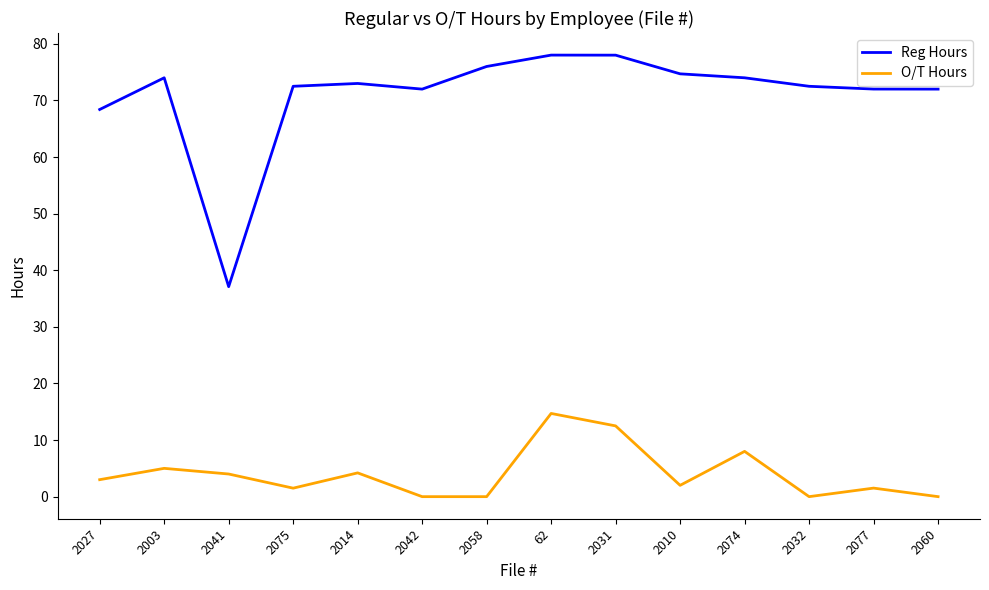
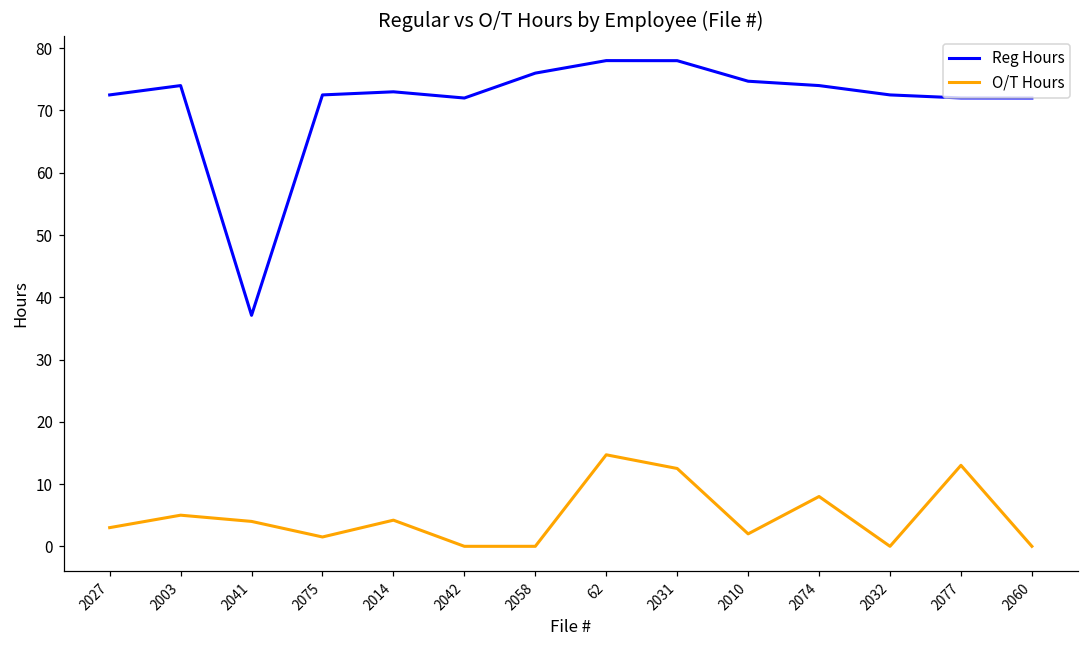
  {
    "Reg Hours": {
-     "2027": 68,
+     "2027": 73,
      "2003": 74,
      "2041": 37,
      "2075": 73,
      "2014": 73,
      "2042": 72,
      "2058": 76,
      "62": 78,
      "2031": 78,
      "2010": 75,
      "2074": 74,
      "2032": 73,
      "2077": 72,
      "2060": 72
    },
    "O/T Hours": {
      "2027": 3,
      "2003": 5,
      "2041": 4,
      "2075": 2,
      "2014": 4,
      "2042": 0,
      "2058": 0,
      "62": 15,
      "2031": 13,
      "2010": 2,
      "2074": 8,
      "2032": 0,
-     "2077": 2,
+     "2077": 13,
      "2060": 0
    }
  }
